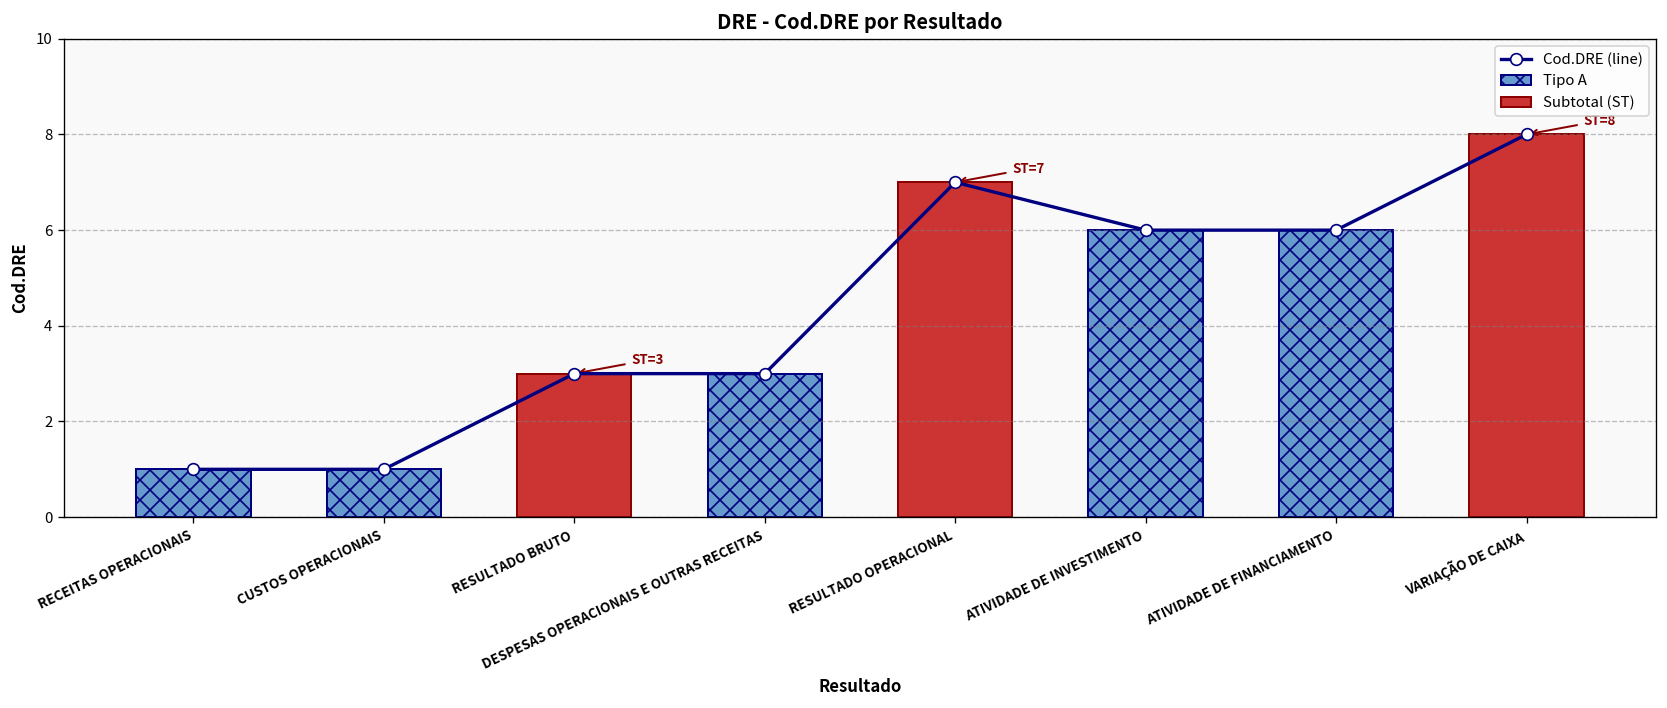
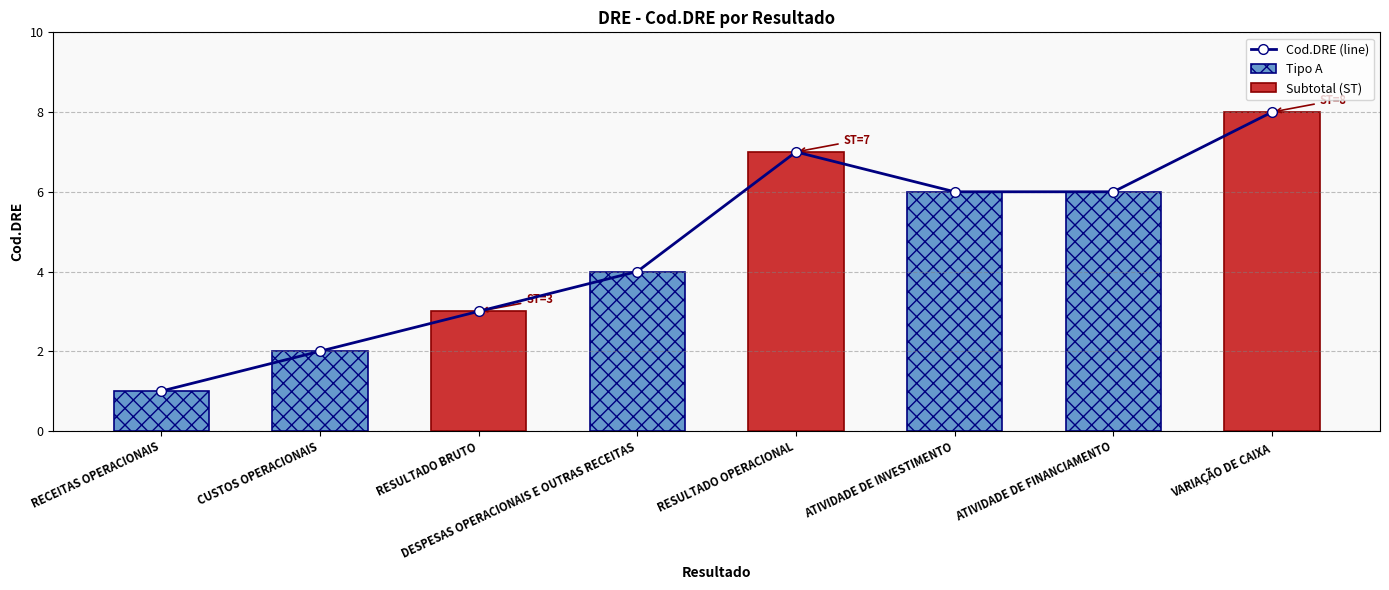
  {
    "RECEITAS OPERACIONAIS": 1,
-   "CUSTOS OPERACIONAIS": 1,
-   "DESPESAS OPERACIONAIS E OUTRAS RECEITAS": 3,
+   "CUSTOS OPERACIONAIS": 2,
+   "DESPESAS OPERACIONAIS E OUTRAS RECEITAS": 4,
    "ATIVIDADE DE INVESTIMENTO": 6,
    "ATIVIDADE DE FINANCIAMENTO": 6
  }
